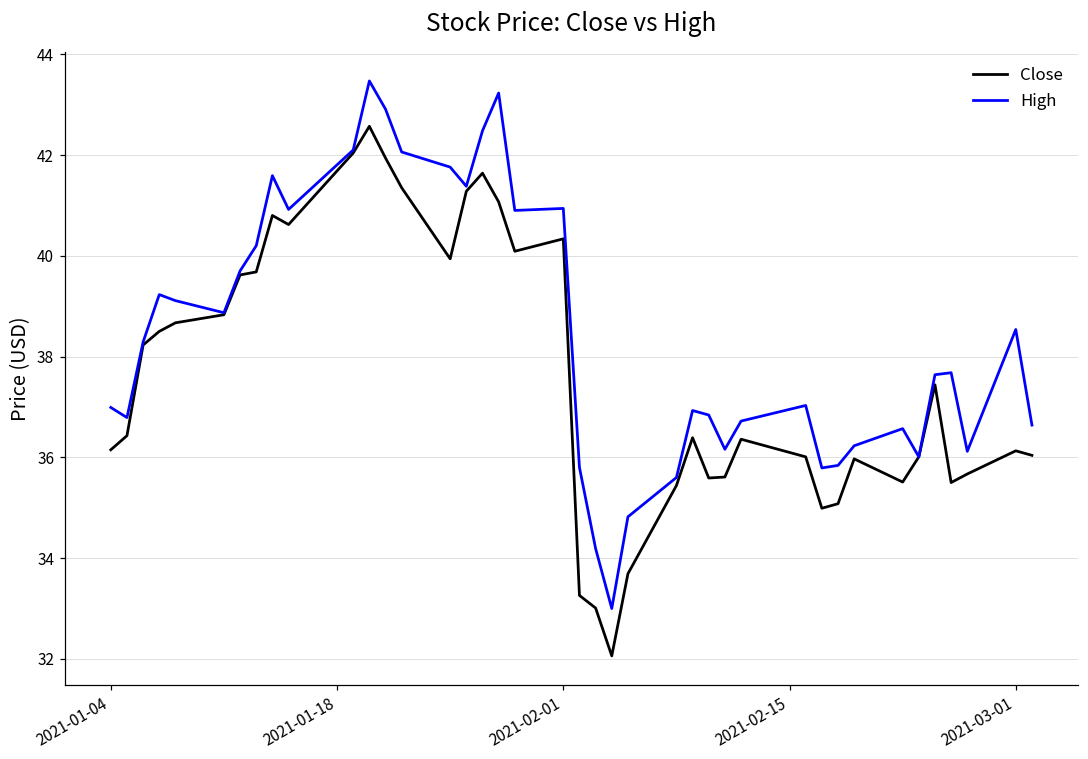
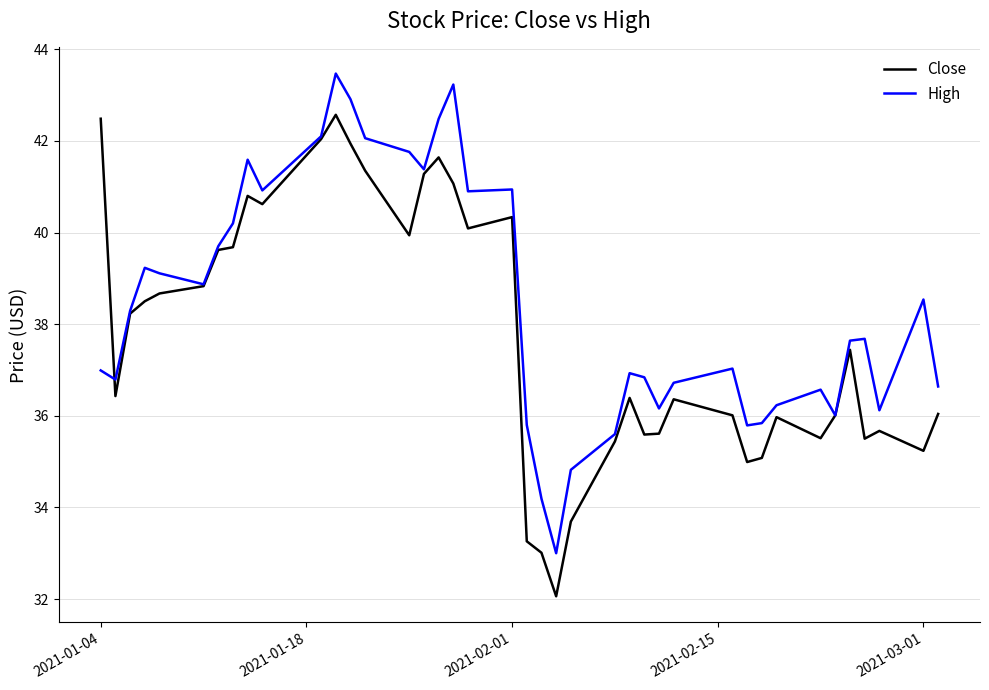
  {
    "Close": {
-     "2021-01-04": 36.2,
+     "2021-01-04": 42.5,
      "2021-02-01": 40.3,
-     "2021-03-01": 36.1
+     "2021-03-01": 35.2
    },
    "High": {
      "2021-01-04": 37.0,
      "2021-02-01": 40.9,
      "2021-03-01": 38.5
    }
  }
